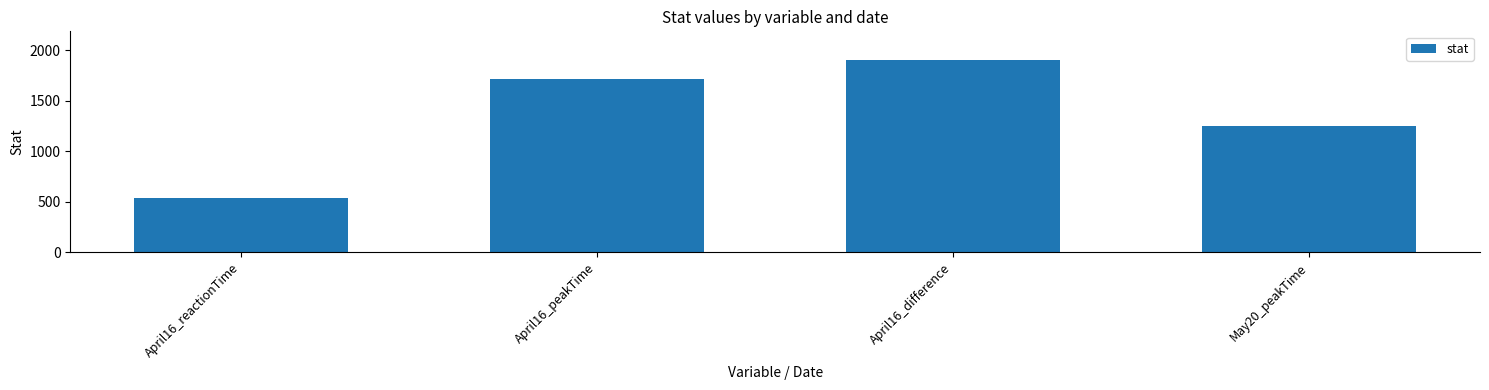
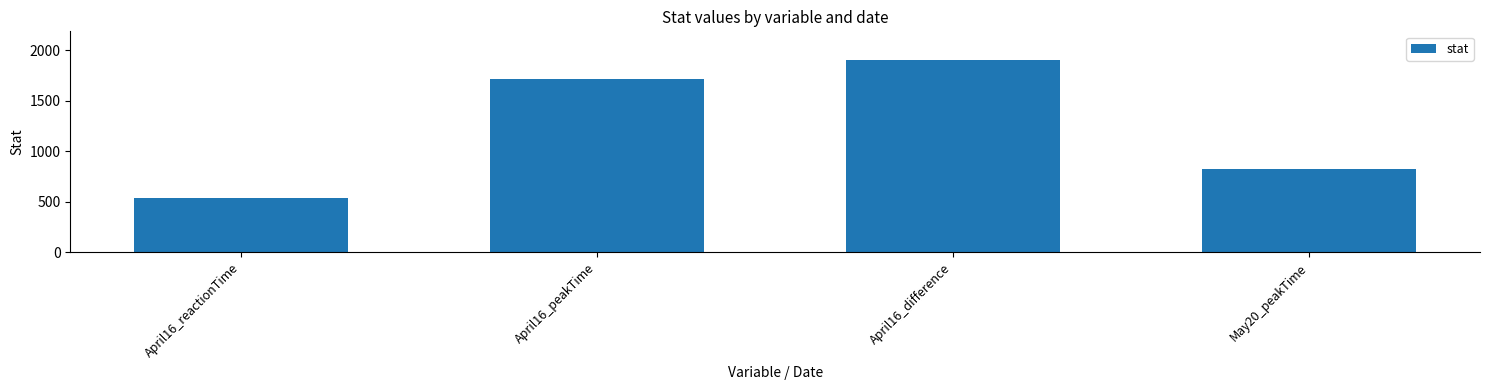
  {
    "April16_reactionTime": 530,
    "April16_peakTime": 1710,
    "April16_difference": 1900,
-   "May20_peakTime": 1250
+   "May20_peakTime": 820
  }
